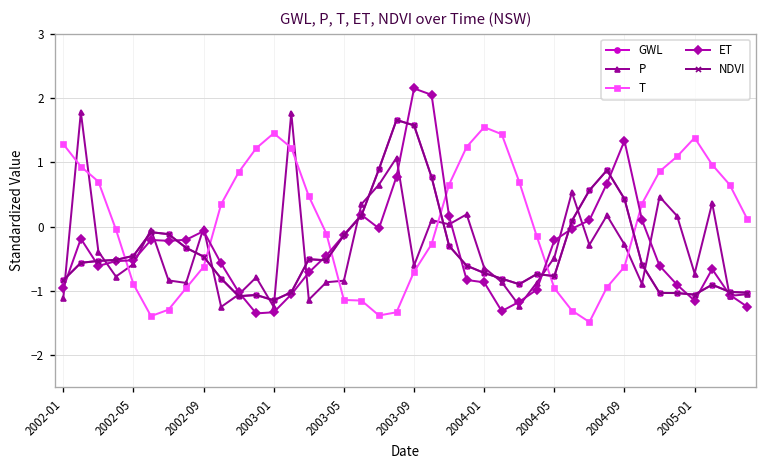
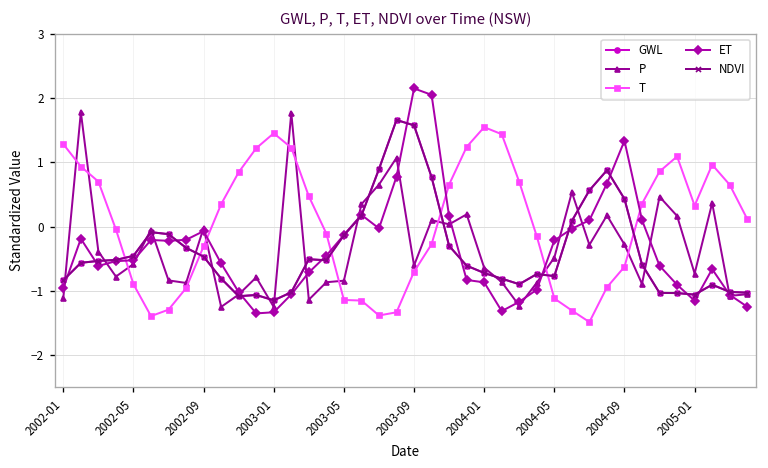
  {
    "T": {
      "2002-01": 1.3,
      "2002-05": -0.9,
-     "2002-09": -0.6,
+     "2002-09": -0.3,
      "2003-01": 1.5,
      "2003-05": -1.1,
      "2003-09": -0.7,
      "2004-01": 1.5,
-     "2004-05": -1.0,
+     "2004-05": -1.1,
      "2004-09": -0.6,
-     "2005-01": 1.4
+     "2005-01": 0.3
    }
  }
